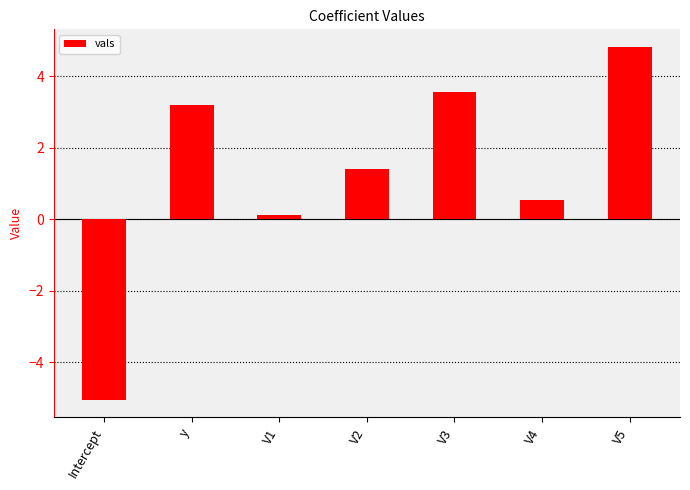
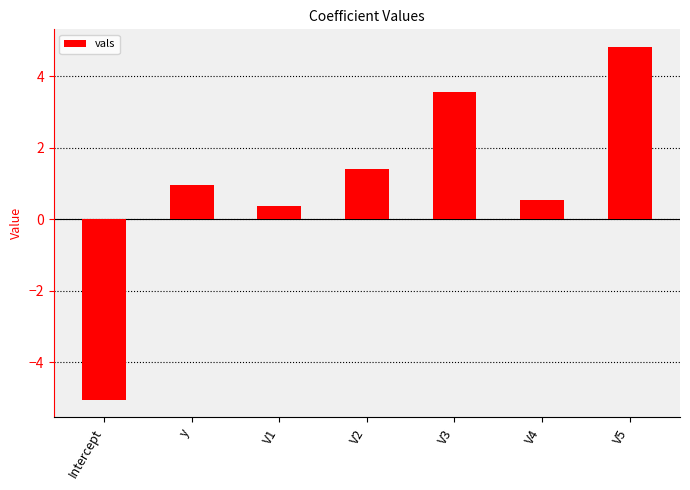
  {
    "Intercept": -5.0,
-   "y": 3.2,
-   "V1": 0.1,
+   "y": 1.0,
+   "V1": 0.4,
    "V2": 1.4,
    "V3": 3.6,
    "V4": 0.6,
    "V5": 4.8
  }
